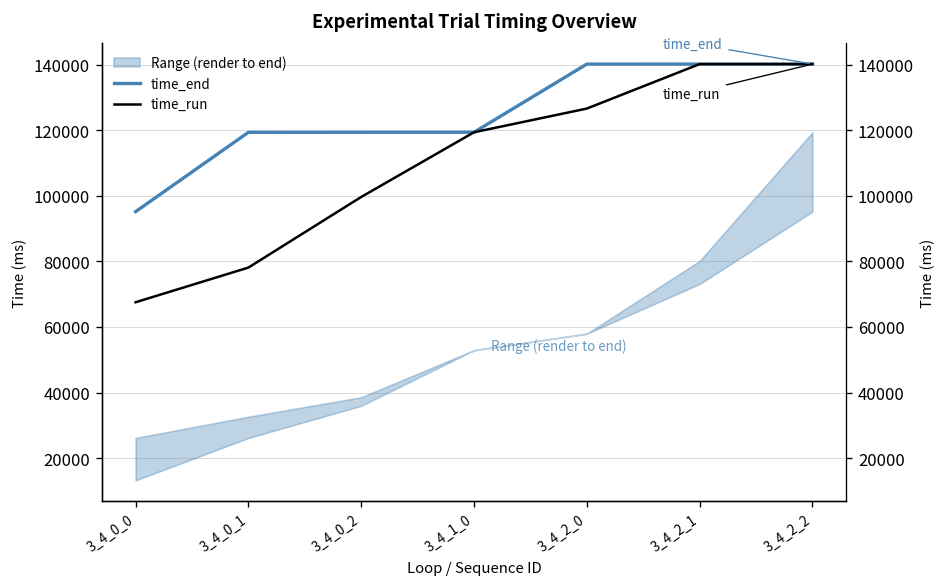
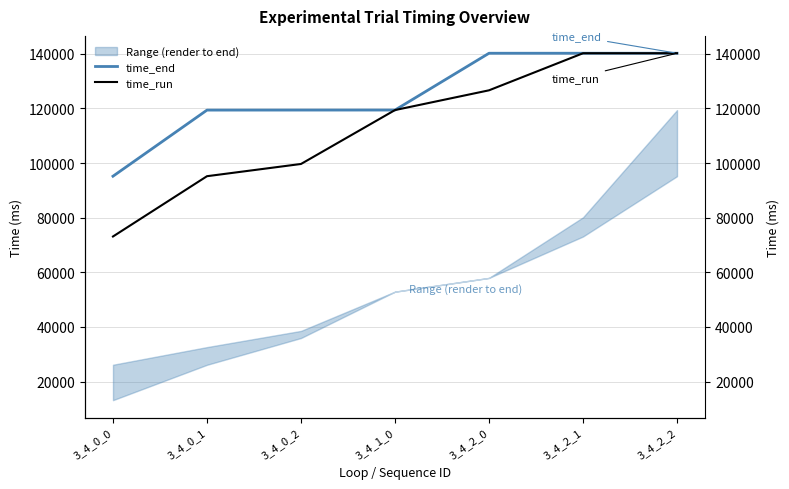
  {
    "time_run": {
-     "3_4_0_0": 68000,
-     "3_4_0_1": 78000,
+     "3_4_0_0": 73000,
+     "3_4_0_1": 95000,
      "3_4_0_2": 100000,
      "3_4_2_0": 127000
    }
  }
